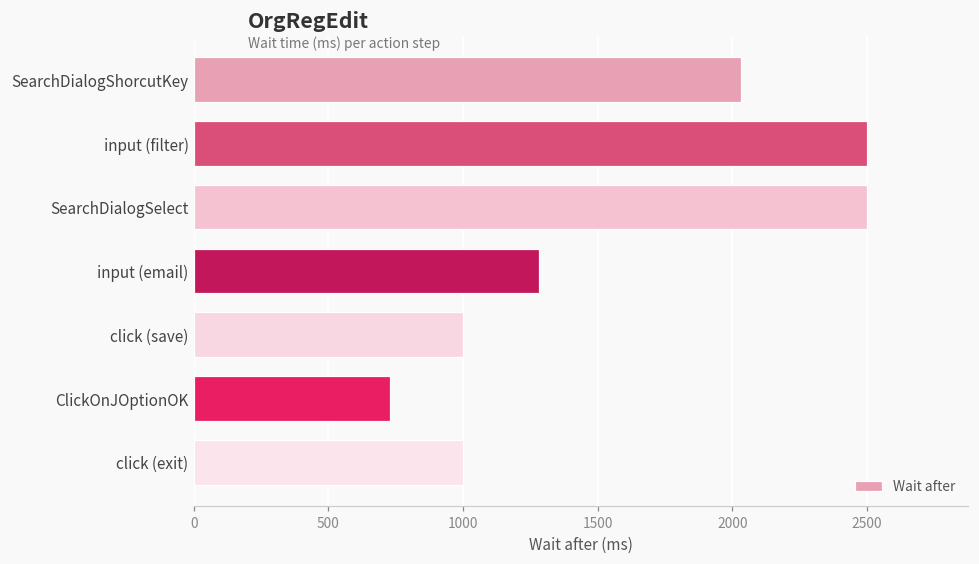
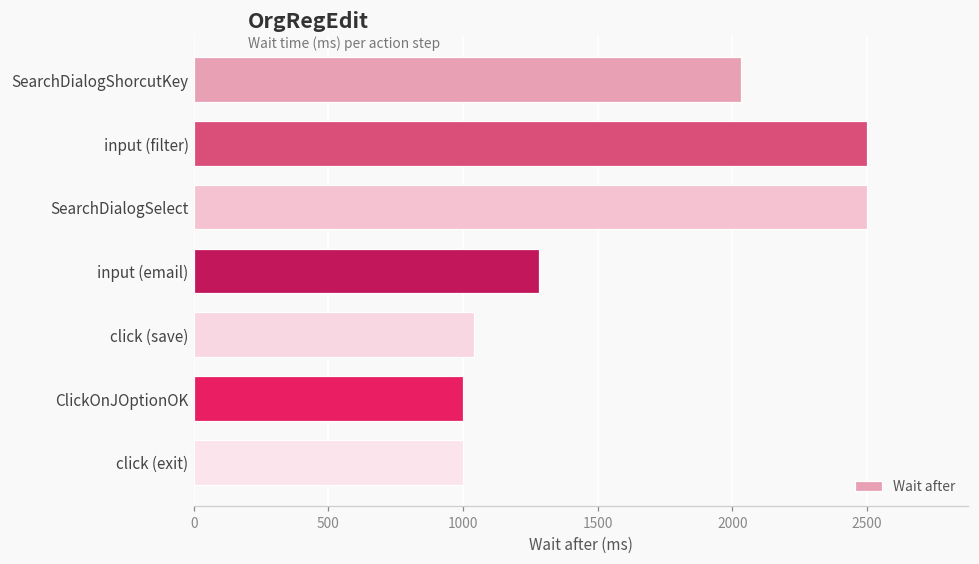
  {
    "SearchDialogShorcutKey": 2030,
    "input (filter)": 2500,
    "SearchDialogSelect": 2500,
    "input (email)": 1280,
-   "click (save)": 1000,
-   "ClickOnJOptionOK": 730,
+   "click (save)": 1040,
+   "ClickOnJOptionOK": 1000,
    "click (exit)": 1000
  }
